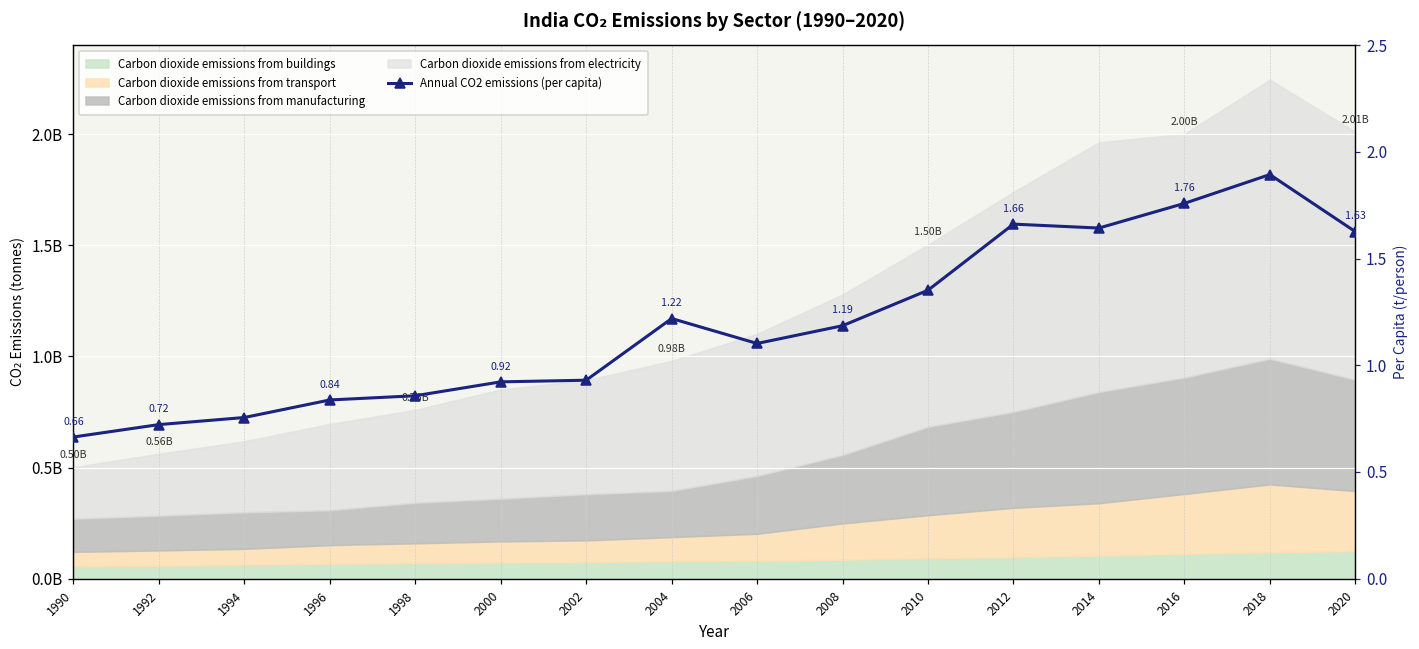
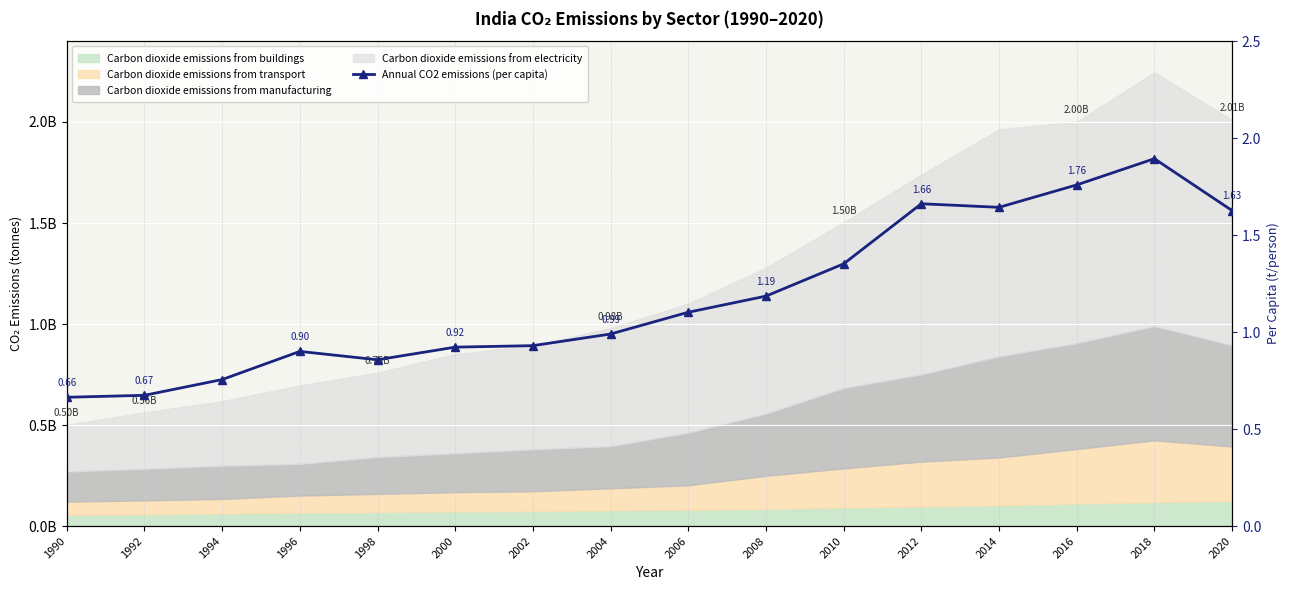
  {
    "Annual CO2 emissions (per capita)": {
      "1990": 0.66,
-     "1992": 0.72,
-     "1996": 0.84,
+     "1992": 0.67,
+     "1996": 0.90,
      "2000": 0.92,
-     "2004": 1.22,
+     "2004": 0.99,
      "2008": 1.19,
      "2012": 1.66,
      "2016": 1.76,
      "2020": 1.63
    }
  }
